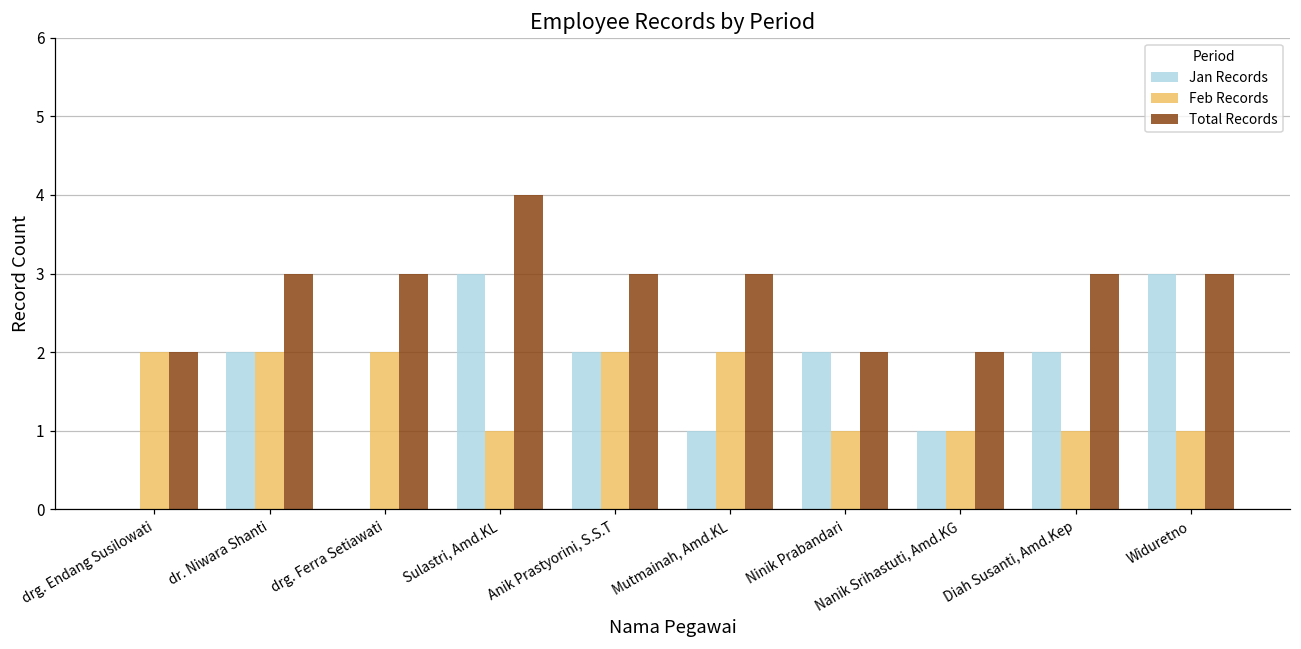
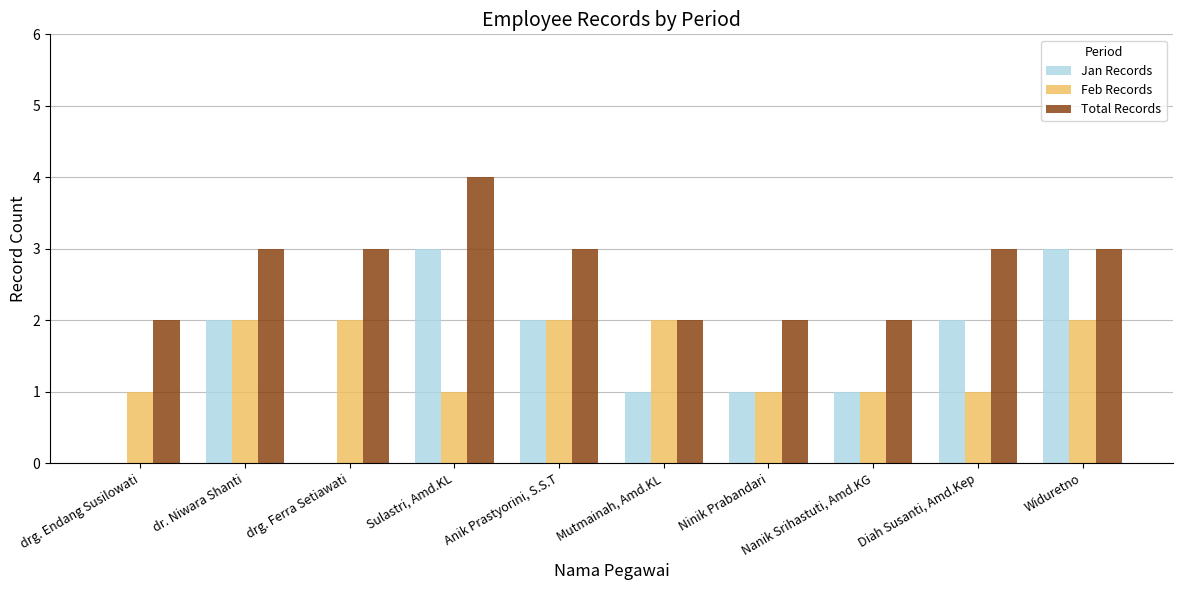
  {
    "Jan Records": {
      "drg. Endang Susilowati": 0,
      "dr. Niwara Shanti": 2,
      "drg. Ferra Setiawati": 0,
      "Sulastri, Amd.KL": 3,
      "Anik Prastyorini, S.S.T": 2,
      "Mutmainah, Amd.KL": 1,
-     "Ninik Prabandari": 2,
+     "Ninik Prabandari": 1,
      "Nanik Srihastuti, Amd.KG": 1,
      "Diah Susanti, Amd.Kep": 2,
      "Widuretno": 3
    },
    "Feb Records": {
-     "drg. Endang Susilowati": 2,
+     "drg. Endang Susilowati": 1,
      "dr. Niwara Shanti": 2,
      "drg. Ferra Setiawati": 2,
      "Sulastri, Amd.KL": 1,
      "Anik Prastyorini, S.S.T": 2,
      "Mutmainah, Amd.KL": 2,
      "Ninik Prabandari": 1,
      "Nanik Srihastuti, Amd.KG": 1,
      "Diah Susanti, Amd.Kep": 1,
-     "Widuretno": 1
+     "Widuretno": 2
    },
    "Total Records": {
      "drg. Endang Susilowati": 2,
      "dr. Niwara Shanti": 3,
      "drg. Ferra Setiawati": 3,
      "Sulastri, Amd.KL": 4,
      "Anik Prastyorini, S.S.T": 3,
-     "Mutmainah, Amd.KL": 3,
+     "Mutmainah, Amd.KL": 2,
      "Ninik Prabandari": 2,
      "Nanik Srihastuti, Amd.KG": 2,
      "Diah Susanti, Amd.Kep": 3,
      "Widuretno": 3
    }
  }
